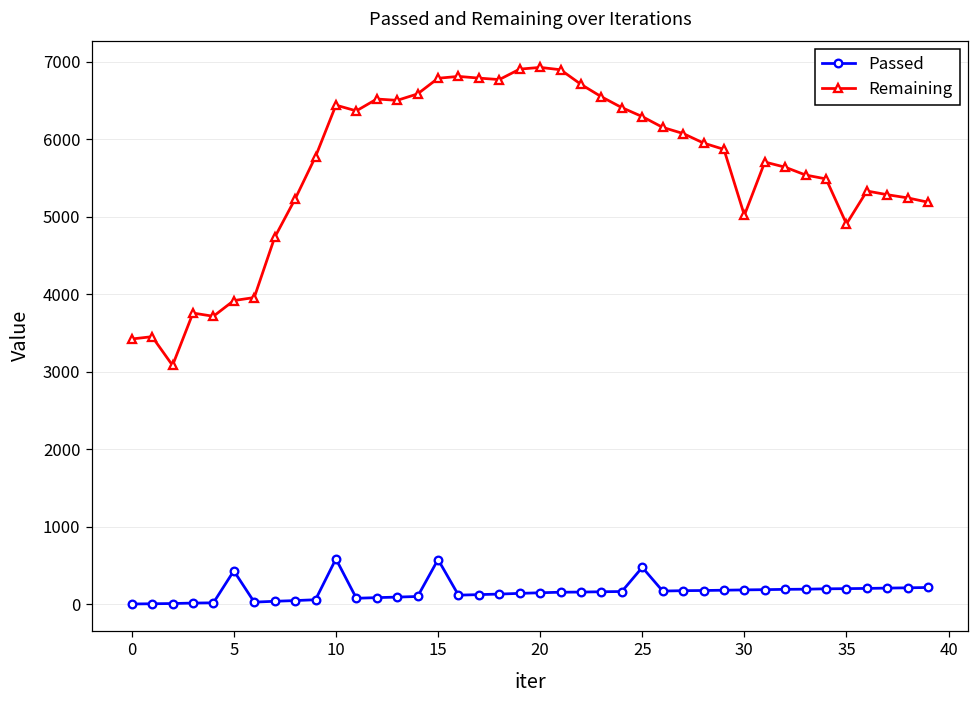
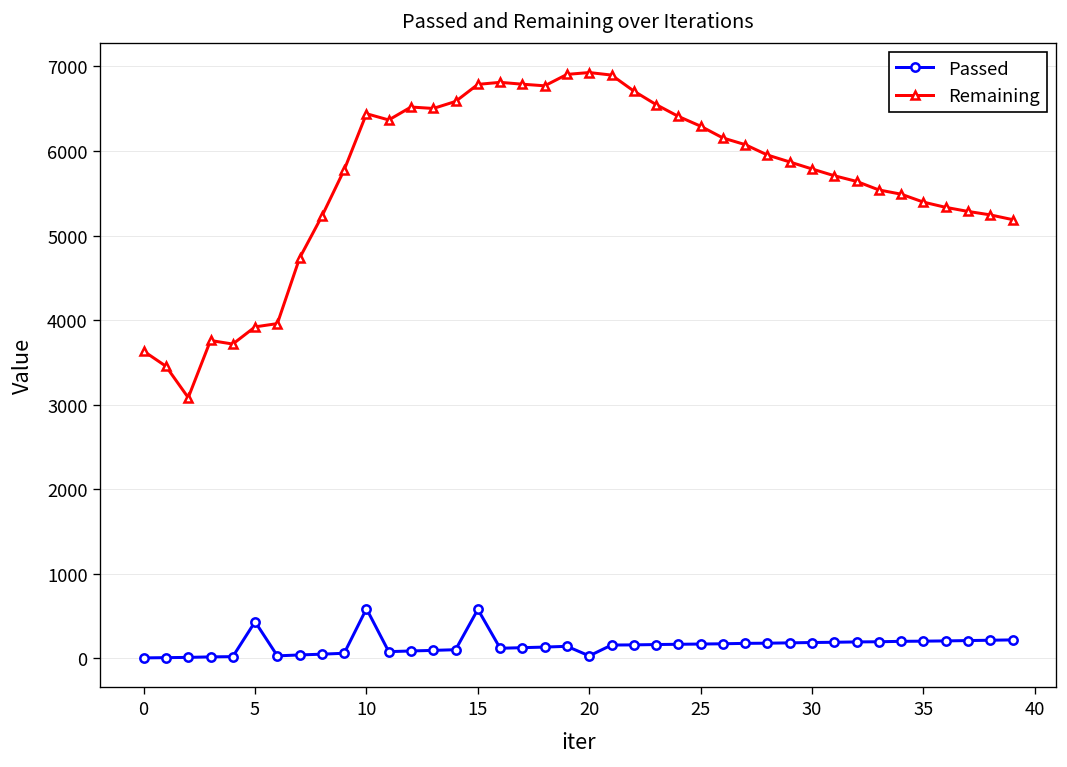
  {
    "Passed": {
      "0": 0,
      "5": 400,
      "10": 600,
      "15": 600,
-     "20": 100,
-     "25": 500,
+     "20": 0,
+     "25": 200,
      "30": 200,
      "35": 200
    },
    "Remaining": {
-     "0": 3400,
+     "0": 3600,
      "5": 3900,
      "10": 6400,
      "15": 6800,
      "20": 6900,
      "25": 6300,
-     "30": 5000,
-     "35": 4900
+     "30": 5800,
+     "35": 5400
    }
  }
